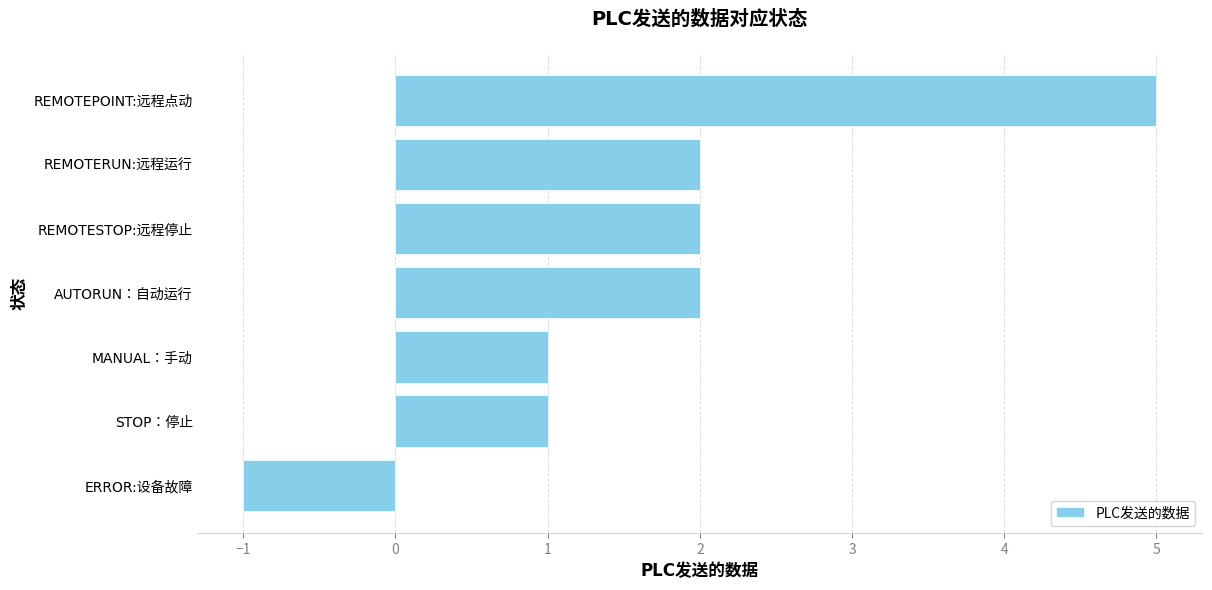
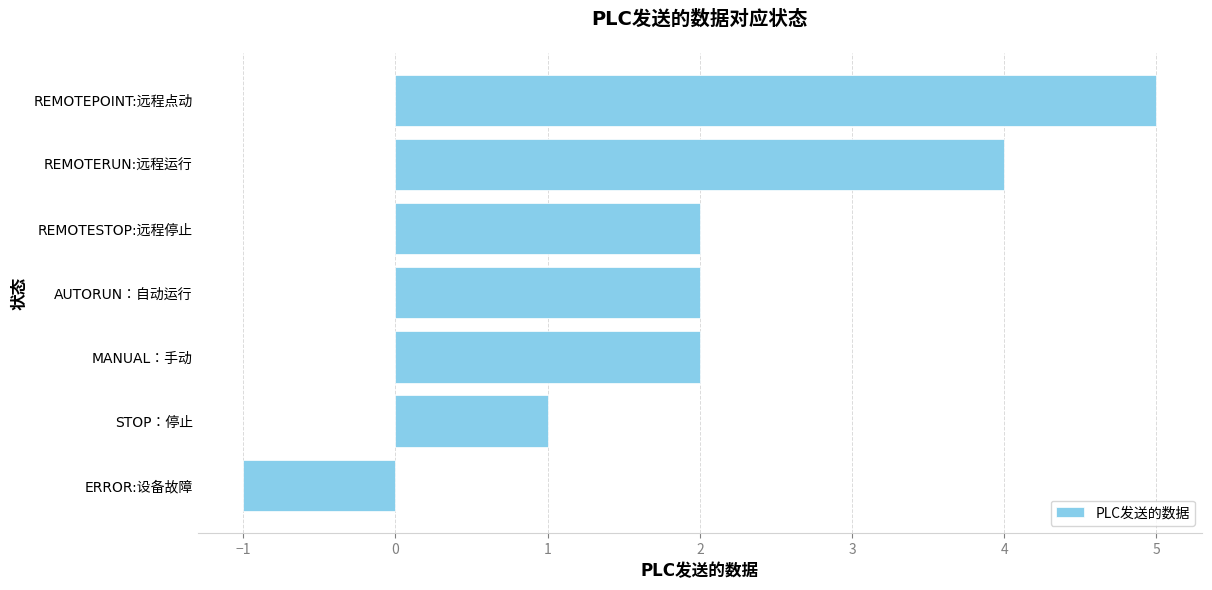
  {
    "REMOTEPOINT:远程点动": 5,
-   "REMOTERUN:远程运行": 2,
+   "REMOTERUN:远程运行": 4,
    "REMOTESTOP:远程停止": 2,
    "AUTORUN：自动运行": 2,
-   "MANUAL：手动": 1,
+   "MANUAL：手动": 2,
    "STOP：停止": 1,
    "ERROR:设备故障": -1
  }
